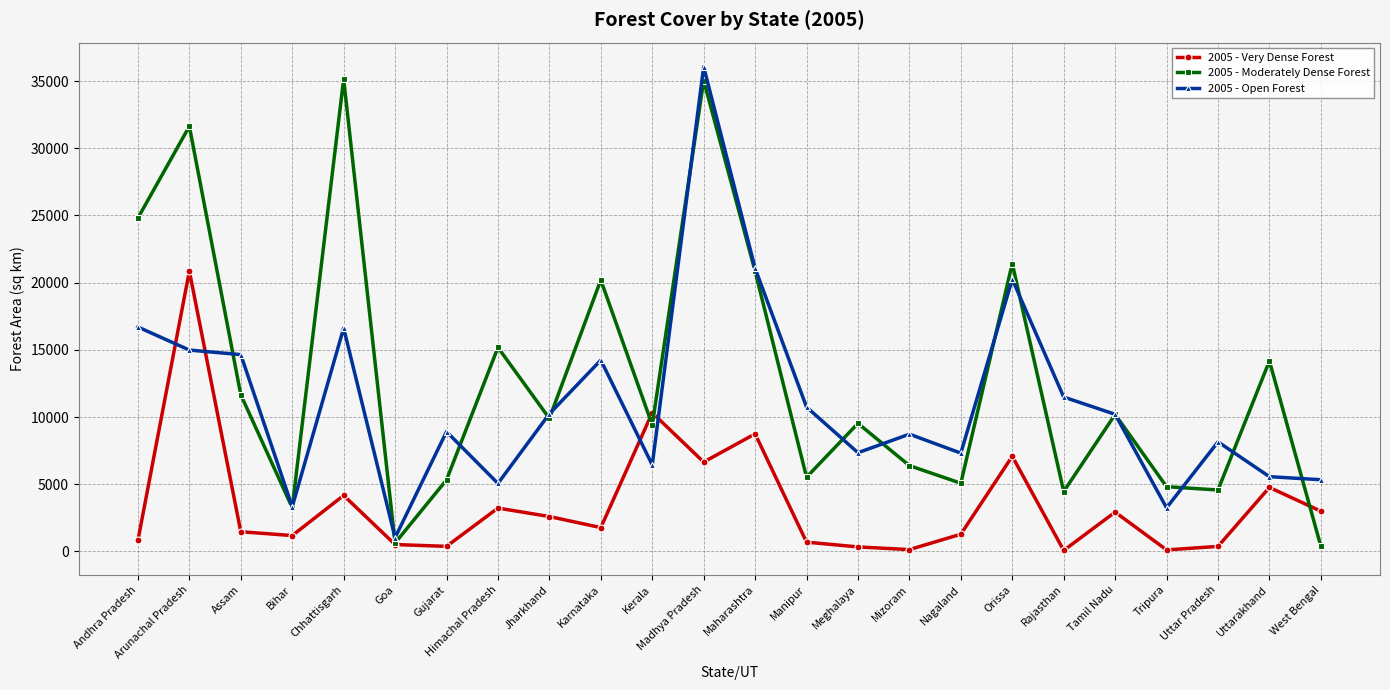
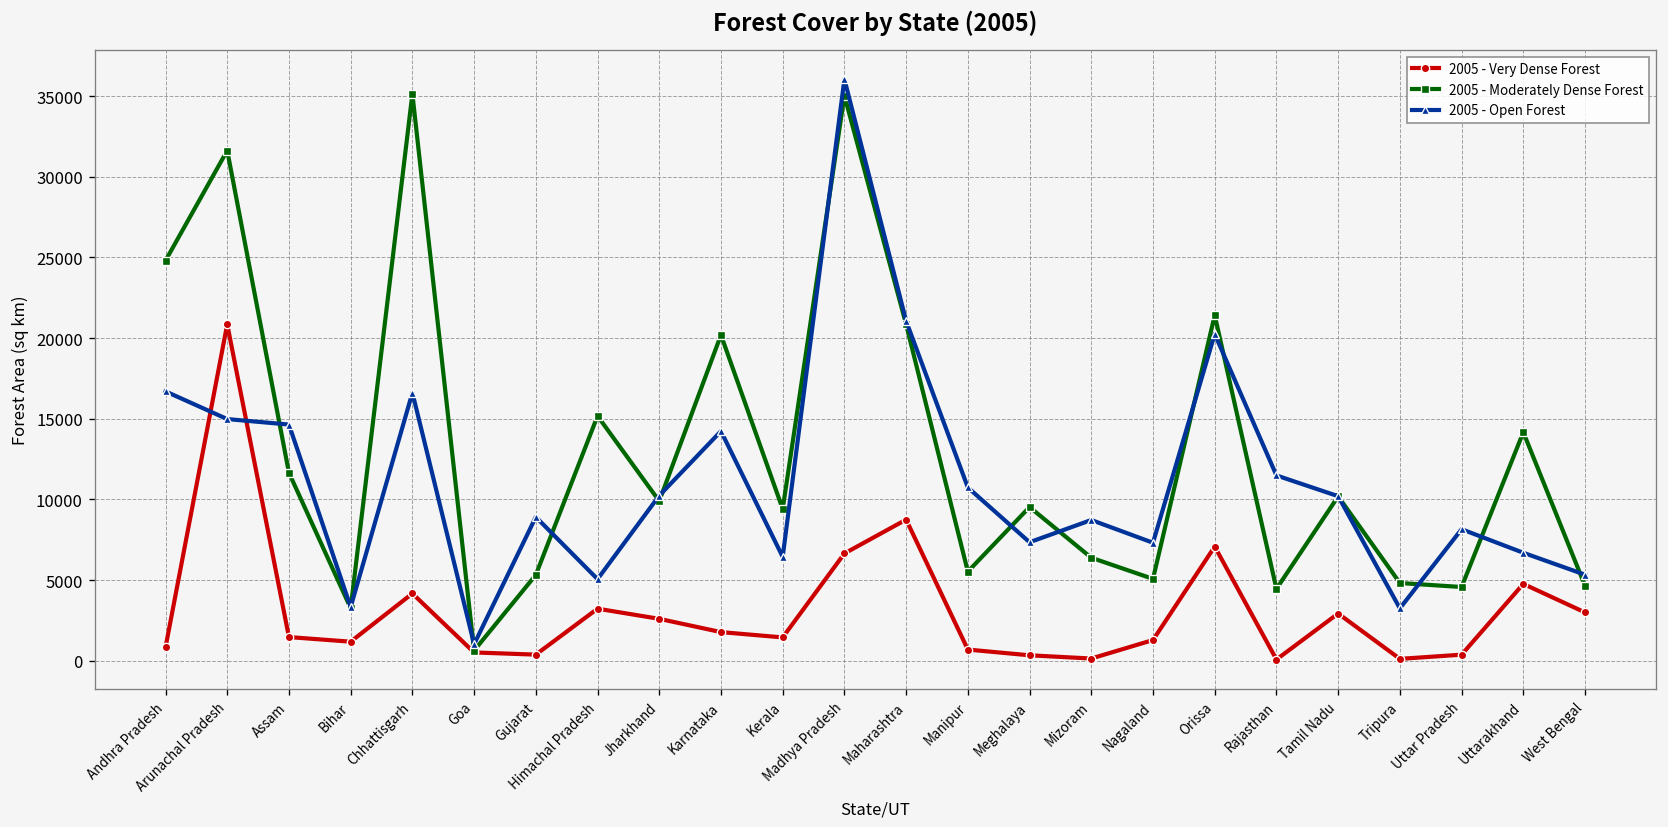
  {
    "2005 - Very Dense Forest": {
      "Andhra Pradesh": 800,
      "Arunachal Pradesh": 20900,
      "Assam": 1500,
      "Bihar": 1200,
      "Chhattisgarh": 4200,
      "Gujarat": 400,
      "Himachal Pradesh": 3200,
      "Jharkhand": 2600,
      "Karnataka": 1800,
-     "Kerala": 10300,
+     "Kerala": 1400,
      "Madhya Pradesh": 6600,
      "Maharashtra": 8700,
      "Manipur": 700,
      "Meghalaya": 300,
      "Mizoram": 100,
      "Nagaland": 1300,
      "Orissa": 7100,
      "Rajasthan": 100,
      "Tamil Nadu": 2900,
      "Tripura": 100,
      "Uttar Pradesh": 400,
      "Uttarakhand": 4800,
      "West Bengal": 3000
    },
    "2005 - Moderately Dense Forest": {
      "Andhra Pradesh": 24800,
      "Arunachal Pradesh": 31600,
      "Assam": 11700,
      "Chhattisgarh": 35100,
      "Gujarat": 5300,
      "Himachal Pradesh": 15200,
      "Jharkhand": 9900,
      "Karnataka": 20200,
      "Kerala": 9400,
      "Madhya Pradesh": 35000,
      "Maharashtra": 20800,
      "Manipur": 5500,
      "Meghalaya": 9500,
      "Mizoram": 6400,
      "Nagaland": 5100,
      "Orissa": 21400,
      "Rajasthan": 4500,
      "Tripura": 4800,
      "Uttar Pradesh": 4600,
      "Uttarakhand": 14200,
-     "West Bengal": 400
+     "West Bengal": 4600
    },
    "2005 - Open Forest": {
      "Andhra Pradesh": 16700,
      "Arunachal Pradesh": 15000,
      "Assam": 14600,
      "Chhattisgarh": 16600,
      "Goa": 1000,
      "Gujarat": 8900,
      "Himachal Pradesh": 5100,
      "Jharkhand": 10200,
      "Karnataka": 14200,
      "Kerala": 6400,
      "Madhya Pradesh": 36100,
      "Maharashtra": 21100,
      "Manipur": 10700,
      "Meghalaya": 7300,
      "Mizoram": 8700,
      "Nagaland": 7300,
      "Orissa": 20300,
      "Rajasthan": 11500,
      "Tripura": 3200,
      "Uttar Pradesh": 8200,
-     "Uttarakhand": 5600,
+     "Uttarakhand": 6700,
      "West Bengal": 5300
    }
  }
